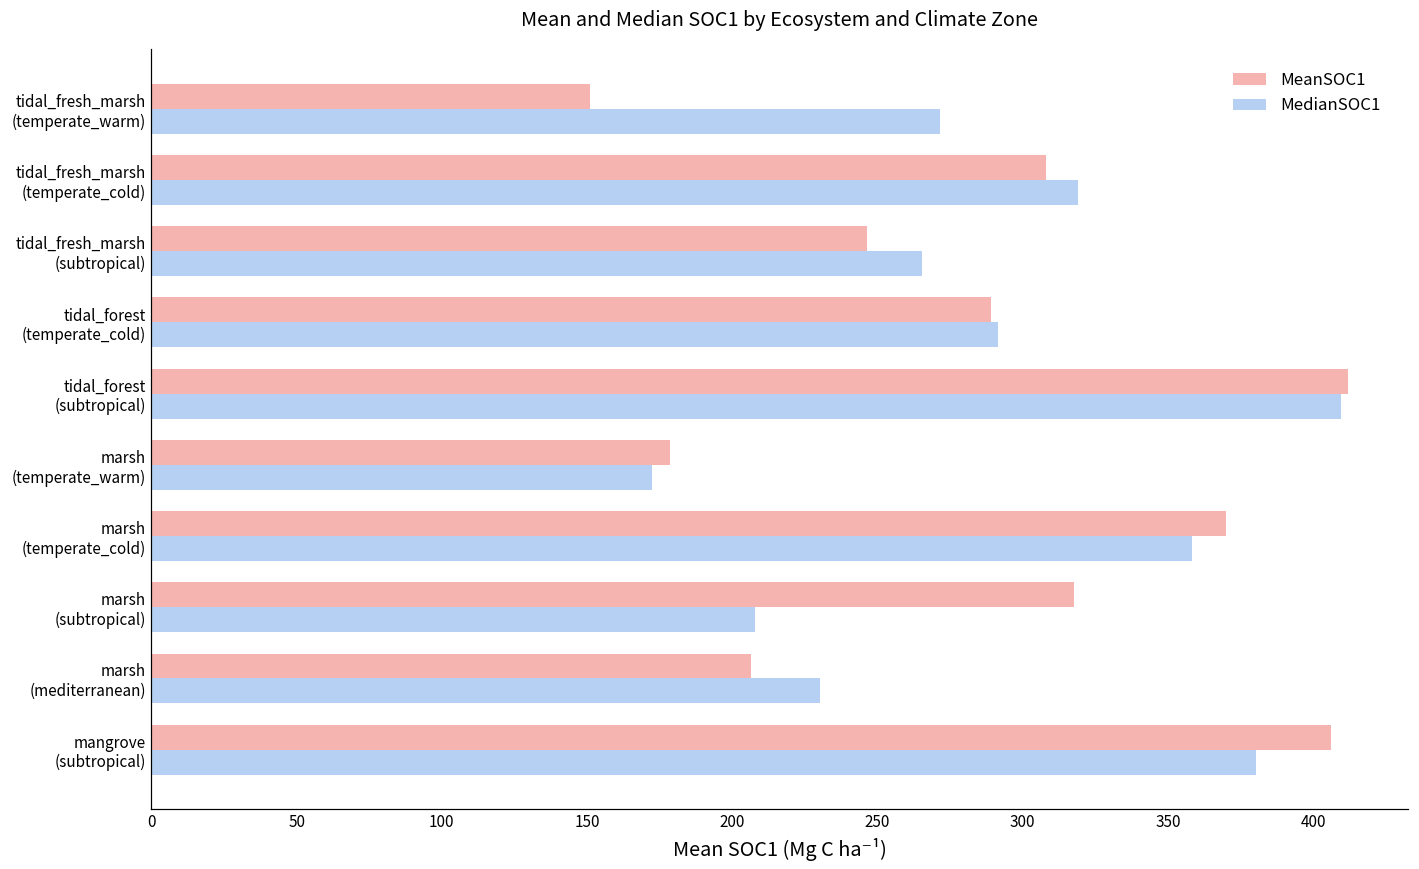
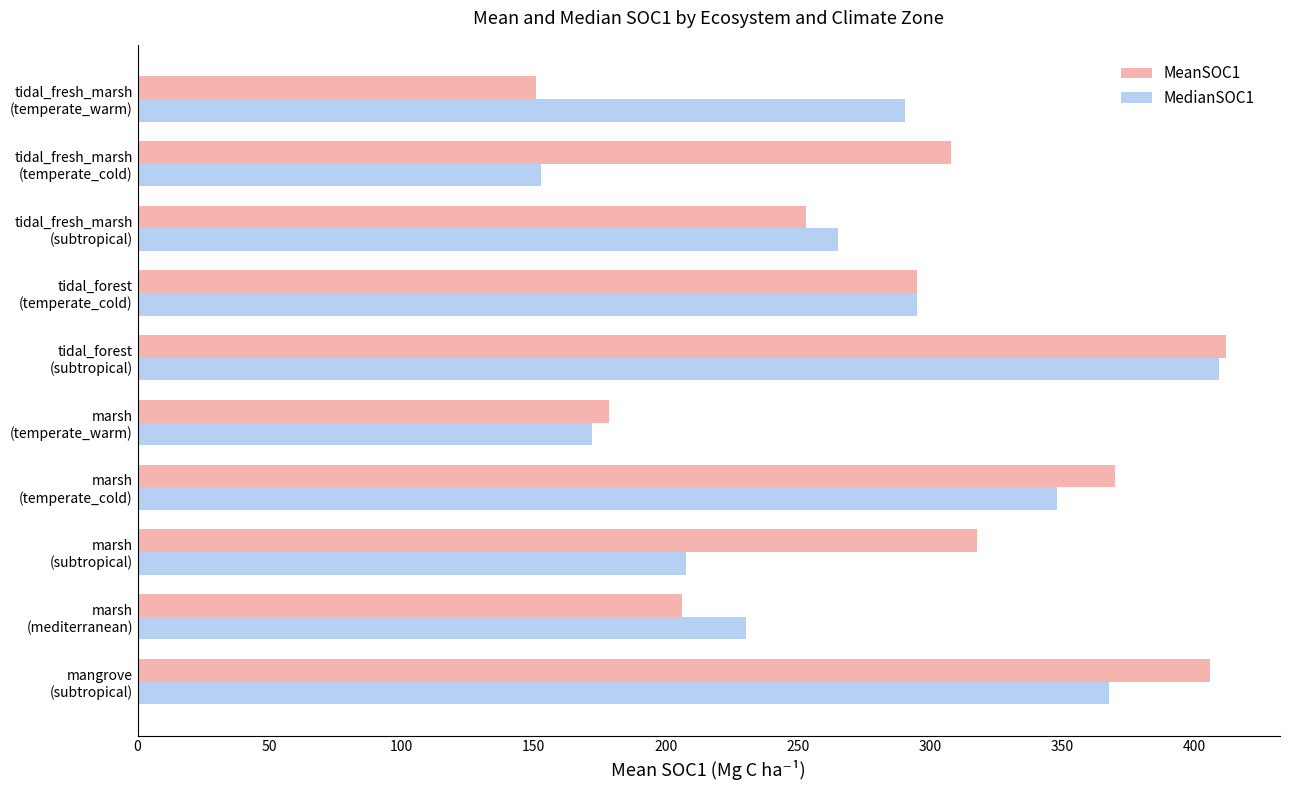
  {
    "MeanSOC1": {
      "tidal_fresh_marsh (temperate_warm)": 151,
      "tidal_fresh_marsh (temperate_cold)": 308,
-     "tidal_fresh_marsh (subtropical)": 246,
-     "tidal_forest (temperate_cold)": 289,
+     "tidal_fresh_marsh (subtropical)": 253,
+     "tidal_forest (temperate_cold)": 295,
      "tidal_forest (subtropical)": 412,
      "marsh (temperate_warm)": 179,
      "marsh (temperate_cold)": 370,
      "marsh (subtropical)": 318,
      "marsh (mediterranean)": 206,
      "mangrove (subtropical)": 406
    },
    "MedianSOC1": {
-     "tidal_fresh_marsh (temperate_warm)": 272,
-     "tidal_fresh_marsh (temperate_cold)": 319,
+     "tidal_fresh_marsh (temperate_warm)": 290,
+     "tidal_fresh_marsh (temperate_cold)": 153,
      "tidal_fresh_marsh (subtropical)": 265,
-     "tidal_forest (temperate_cold)": 291,
+     "tidal_forest (temperate_cold)": 295,
      "tidal_forest (subtropical)": 410,
      "marsh (temperate_warm)": 172,
-     "marsh (temperate_cold)": 358,
+     "marsh (temperate_cold)": 348,
      "marsh (subtropical)": 208,
      "marsh (mediterranean)": 230,
-     "mangrove (subtropical)": 380
+     "mangrove (subtropical)": 368
    }
  }
